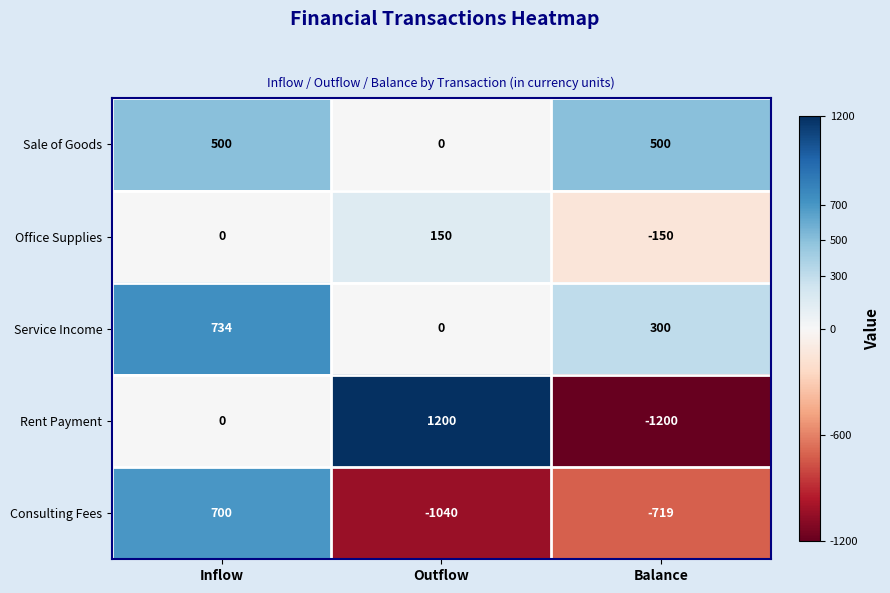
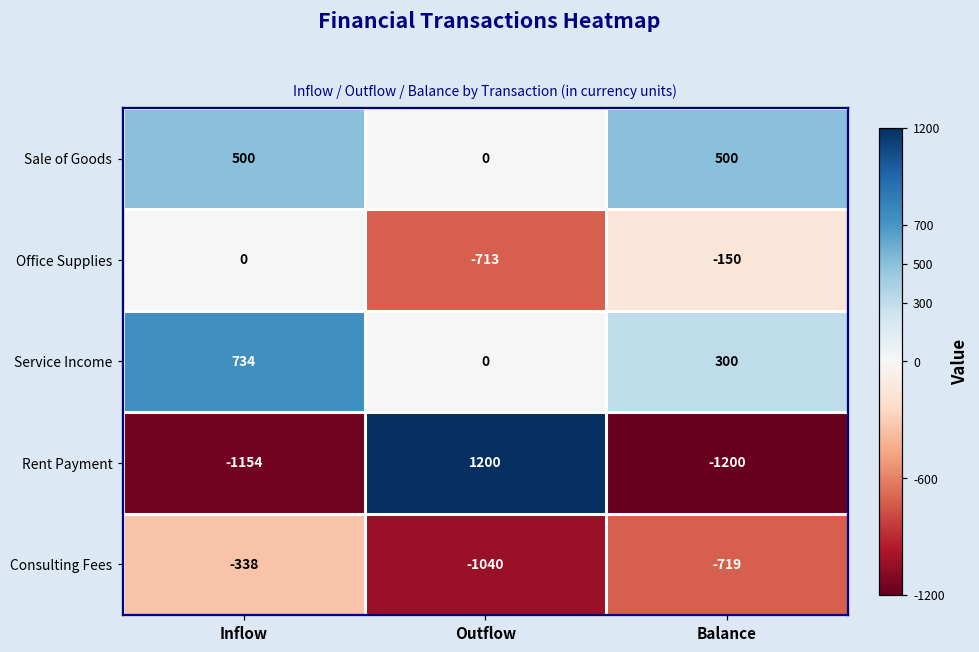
  {
    "Sale of Goods": {
      "Inflow": 500,
      "Outflow": 0,
      "Balance": 500
    },
    "Office Supplies": {
      "Inflow": 0,
-     "Outflow": 150,
+     "Outflow": -713,
      "Balance": -150
    },
    "Service Income": {
      "Inflow": 734,
      "Outflow": 0,
      "Balance": 300
    },
    "Rent Payment": {
-     "Inflow": 0,
+     "Inflow": -1154,
      "Outflow": 1200,
      "Balance": -1200
    },
    "Consulting Fees": {
-     "Inflow": 700,
+     "Inflow": -338,
      "Outflow": -1040,
      "Balance": -719
    }
  }
